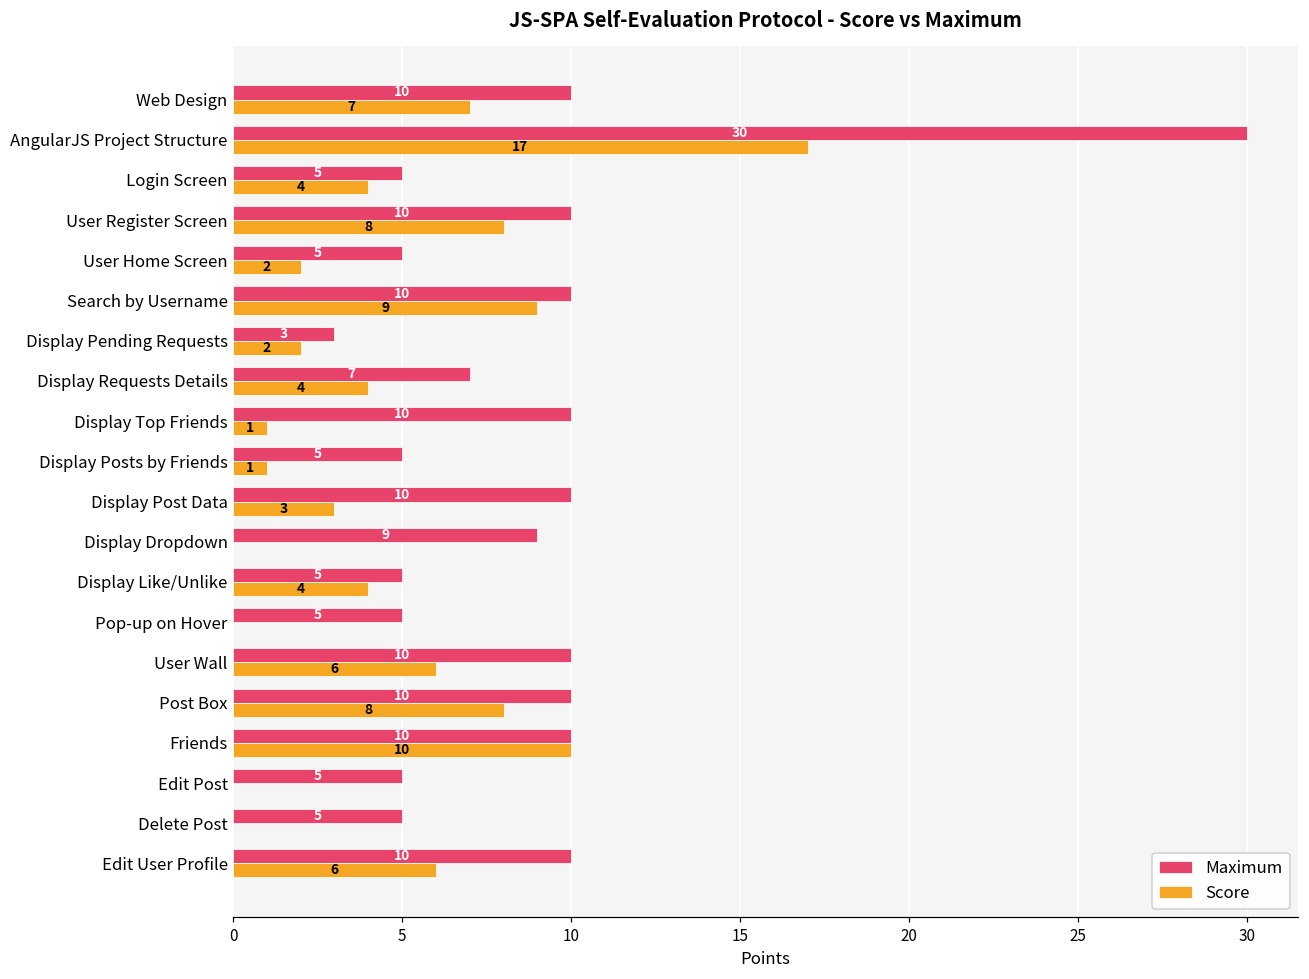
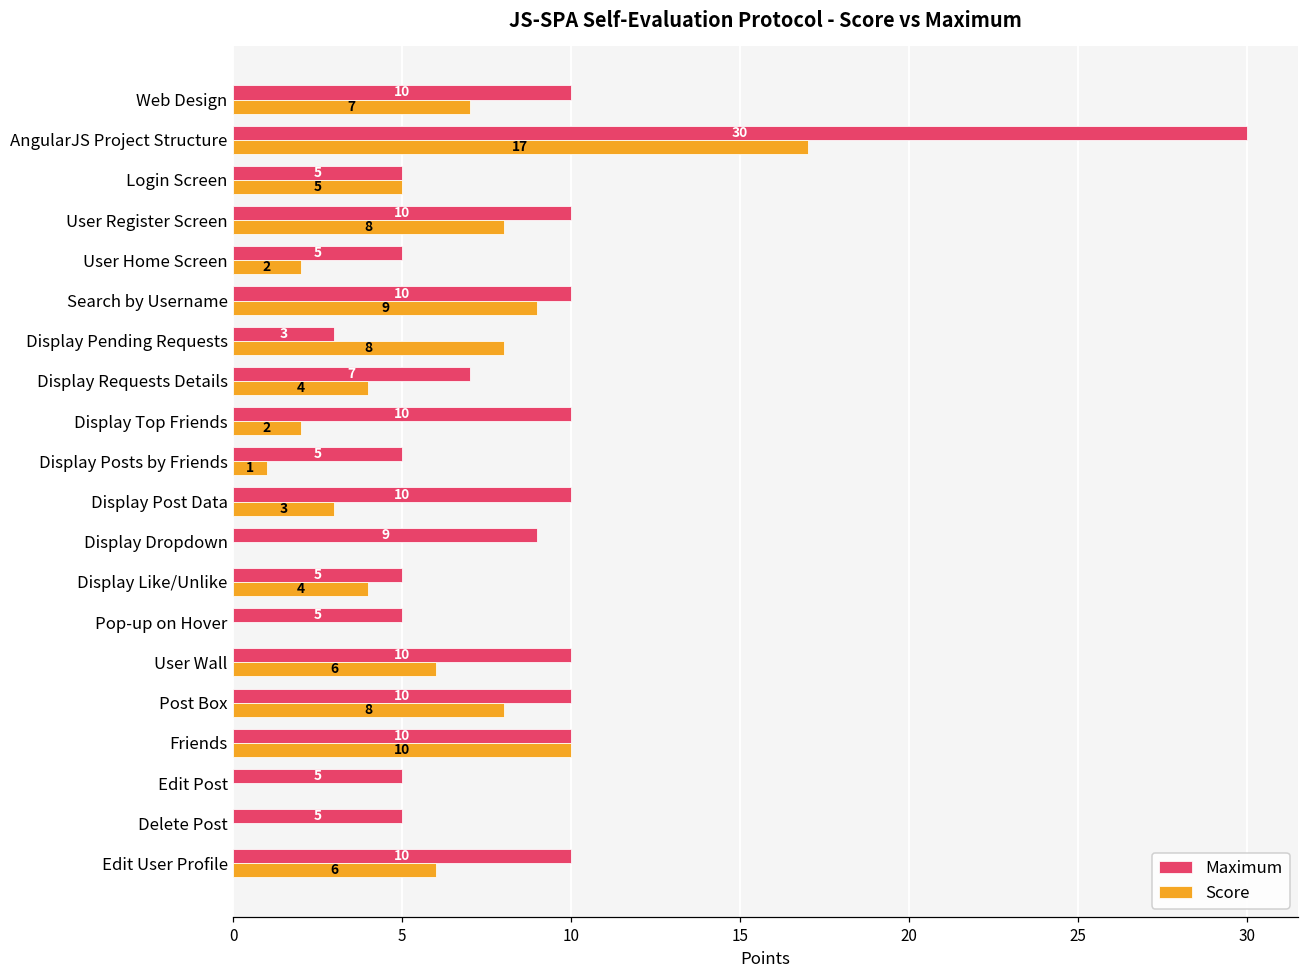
  {
    "Maximum": {
      "Web Design": 10,
      "AngularJS Project Structure": 30,
      "Login Screen": 5,
      "User Register Screen": 10,
      "User Home Screen": 5,
      "Search by Username": 10,
      "Display Pending Requests": 3,
      "Display Requests Details": 7,
      "Display Top Friends": 10,
      "Display Posts by Friends": 5,
      "Display Post Data": 10,
      "Display Dropdown": 9,
      "Display Like/Unlike": 5,
      "Pop-up on Hover": 5,
      "User Wall": 10,
      "Post Box": 10,
      "Friends": 10,
      "Edit Post": 5,
      "Delete Post": 5,
      "Edit User Profile": 10
    },
    "Score": {
      "Web Design": 7,
      "AngularJS Project Structure": 17,
-     "Login Screen": 4,
+     "Login Screen": 5,
      "User Register Screen": 8,
      "User Home Screen": 2,
      "Search by Username": 9,
-     "Display Pending Requests": 2,
+     "Display Pending Requests": 8,
      "Display Requests Details": 4,
-     "Display Top Friends": 1,
+     "Display Top Friends": 2,
      "Display Posts by Friends": 1,
      "Display Post Data": 3,
      "Display Like/Unlike": 4,
      "User Wall": 6,
      "Post Box": 8,
      "Friends": 10,
      "Edit User Profile": 6
    }
  }
